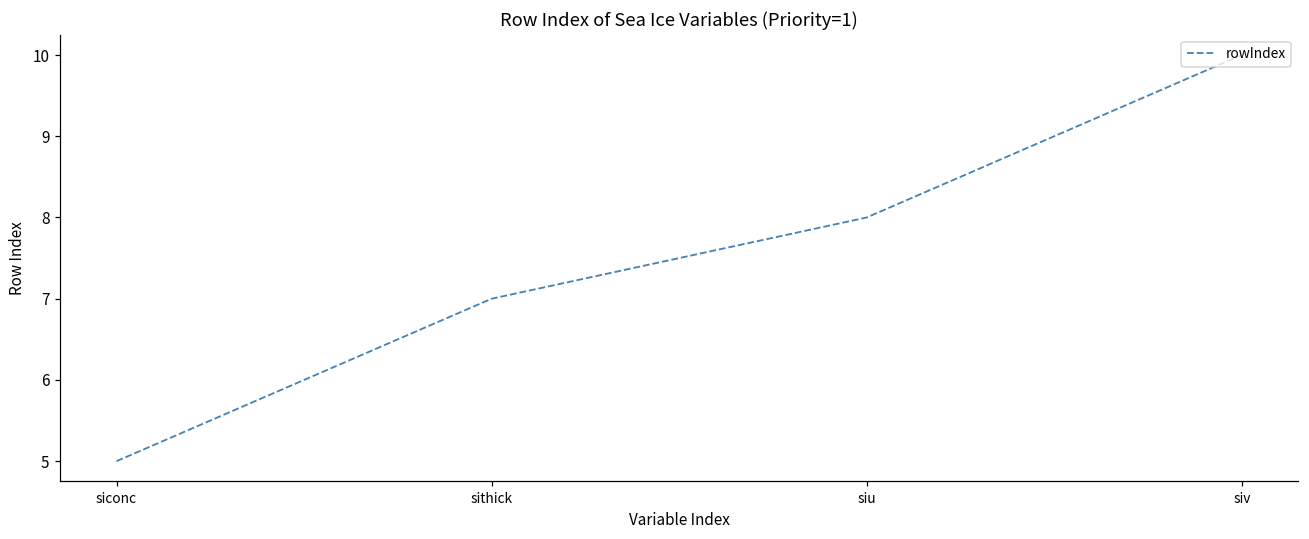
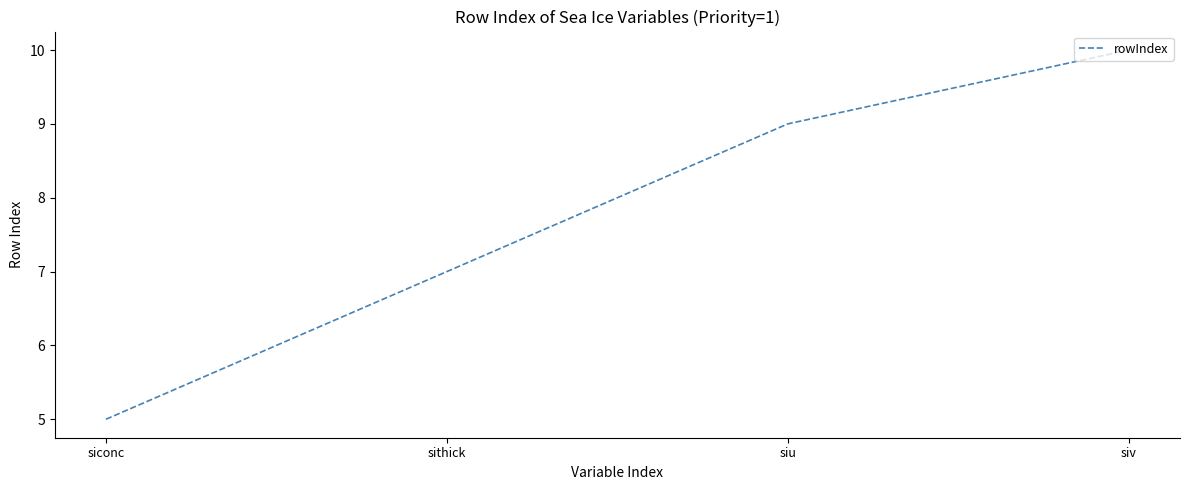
  {
    "siconc": 5,
    "sithick": 7,
-   "siu": 8
+   "siu": 9
  }
